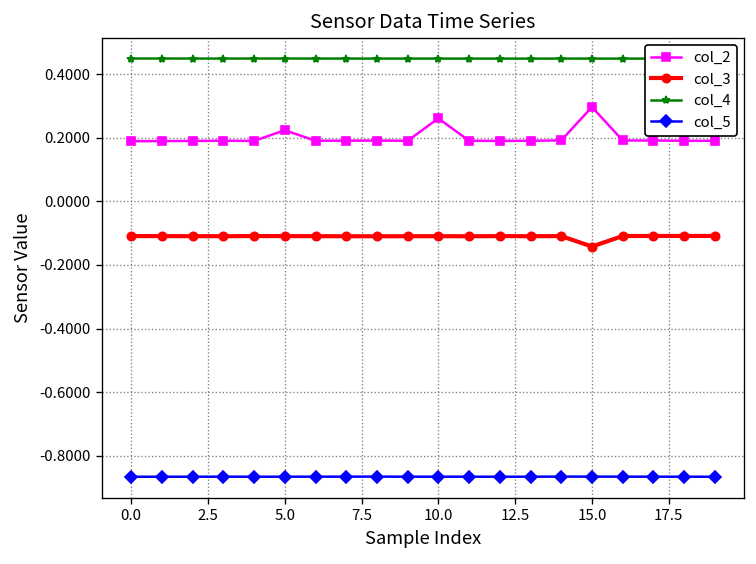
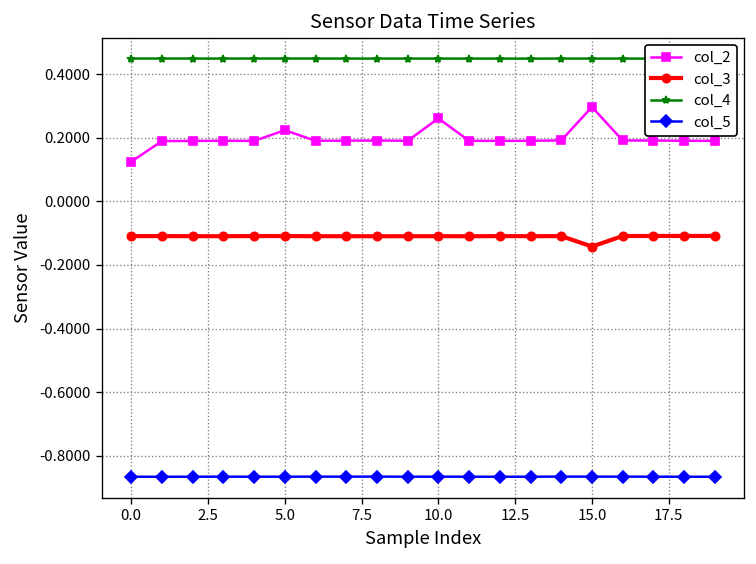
  {
    "col_2": {
-     "0.0": 0.19,
+     "0.0": 0.12,
      "5.0": 0.22,
      "10.0": 0.26,
      "15.0": 0.30
    },
    "col_3": {
      "0.0": -0.11,
      "5.0": -0.11,
      "10.0": -0.11,
      "15.0": -0.14
    },
    "col_4": {
      "0.0": 0.45,
      "5.0": 0.45,
      "10.0": 0.45,
      "15.0": 0.45
    },
    "col_5": {
      "0.0": -0.87,
      "5.0": -0.87,
      "10.0": -0.87,
      "15.0": -0.87
    }
  }
